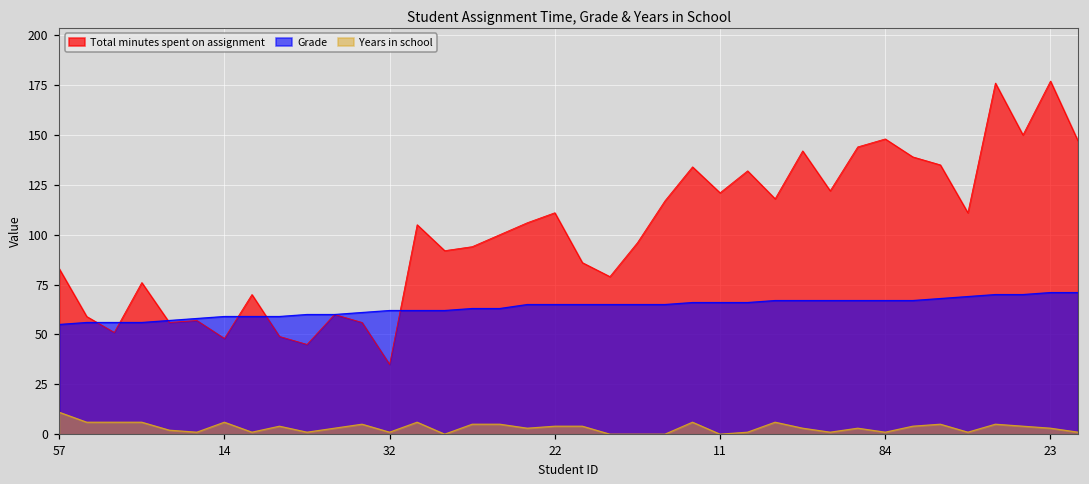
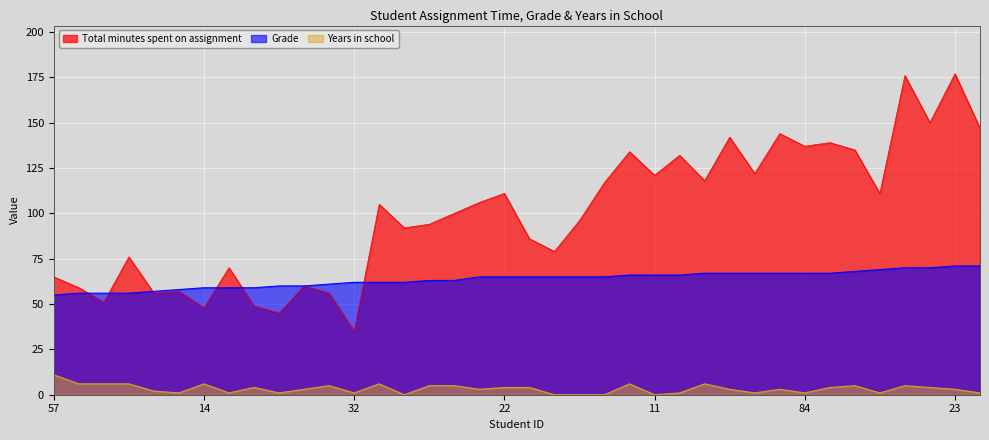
  {
    "Total minutes spent on assignment": {
-     "57": 83,
-     "84": 148
+     "57": 65,
+     "84": 137
    },
    "Grade": {
      "57": 55,
      "84": 67
    },
    "Years in school": {
      "57": 11,
      "84": 1
    }
  }
